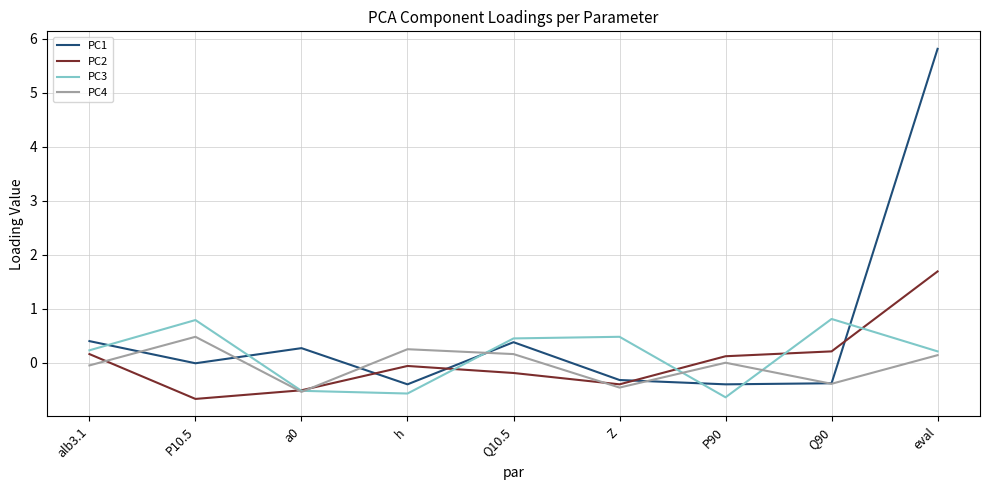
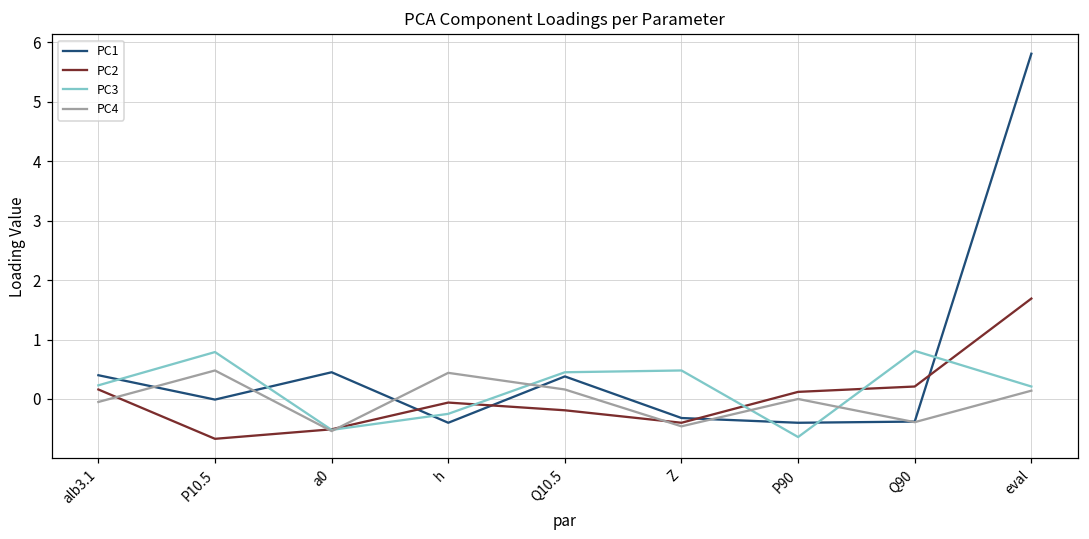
  {
    "PC1": {
      "alb3.1": 0.4,
      "P10.5": 0.0,
-     "a0": 0.3,
+     "a0": 0.5,
      "h": -0.4,
      "Q10.5": 0.4,
      "Z": -0.3,
      "P90": -0.4,
      "eval": 5.8
    },
    "PC2": {
      "alb3.1": 0.2,
      "P10.5": -0.7,
      "h": -0.1,
      "Q10.5": -0.2,
      "Z": -0.4,
      "P90": 0.1,
      "Q90": 0.2,
      "eval": 1.7
    },
    "PC3": {
      "alb3.1": 0.2,
      "P10.5": 0.8,
-     "h": -0.6,
+     "h": -0.3,
      "Q10.5": 0.5,
      "Z": 0.5,
      "P90": -0.6,
      "Q90": 0.8,
      "eval": 0.2
    },
    "PC4": {
      "alb3.1": -0.1,
      "P10.5": 0.5,
-     "h": 0.3,
+     "h": 0.4,
      "Q10.5": 0.2,
      "Z": -0.5,
      "P90": 0.0,
      "eval": 0.1
    }
  }
